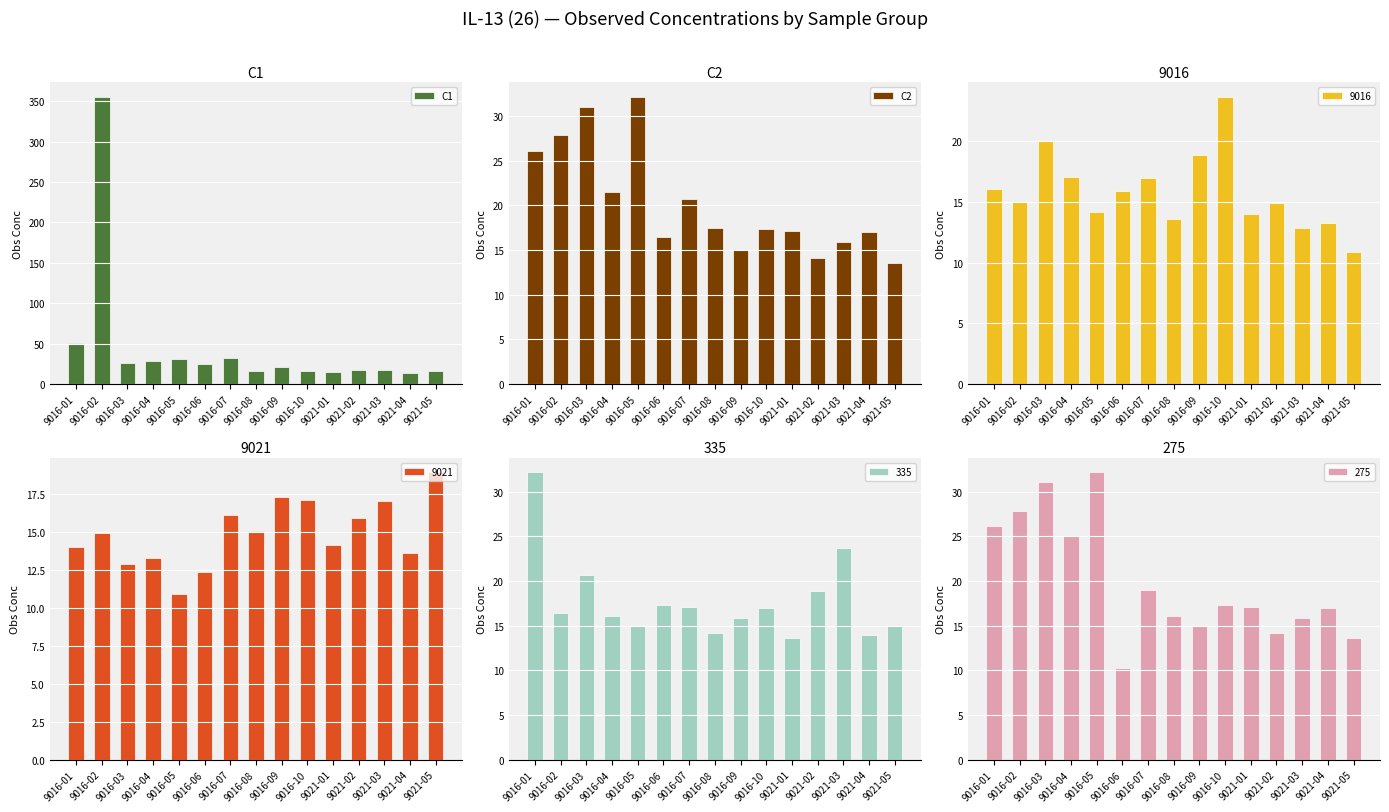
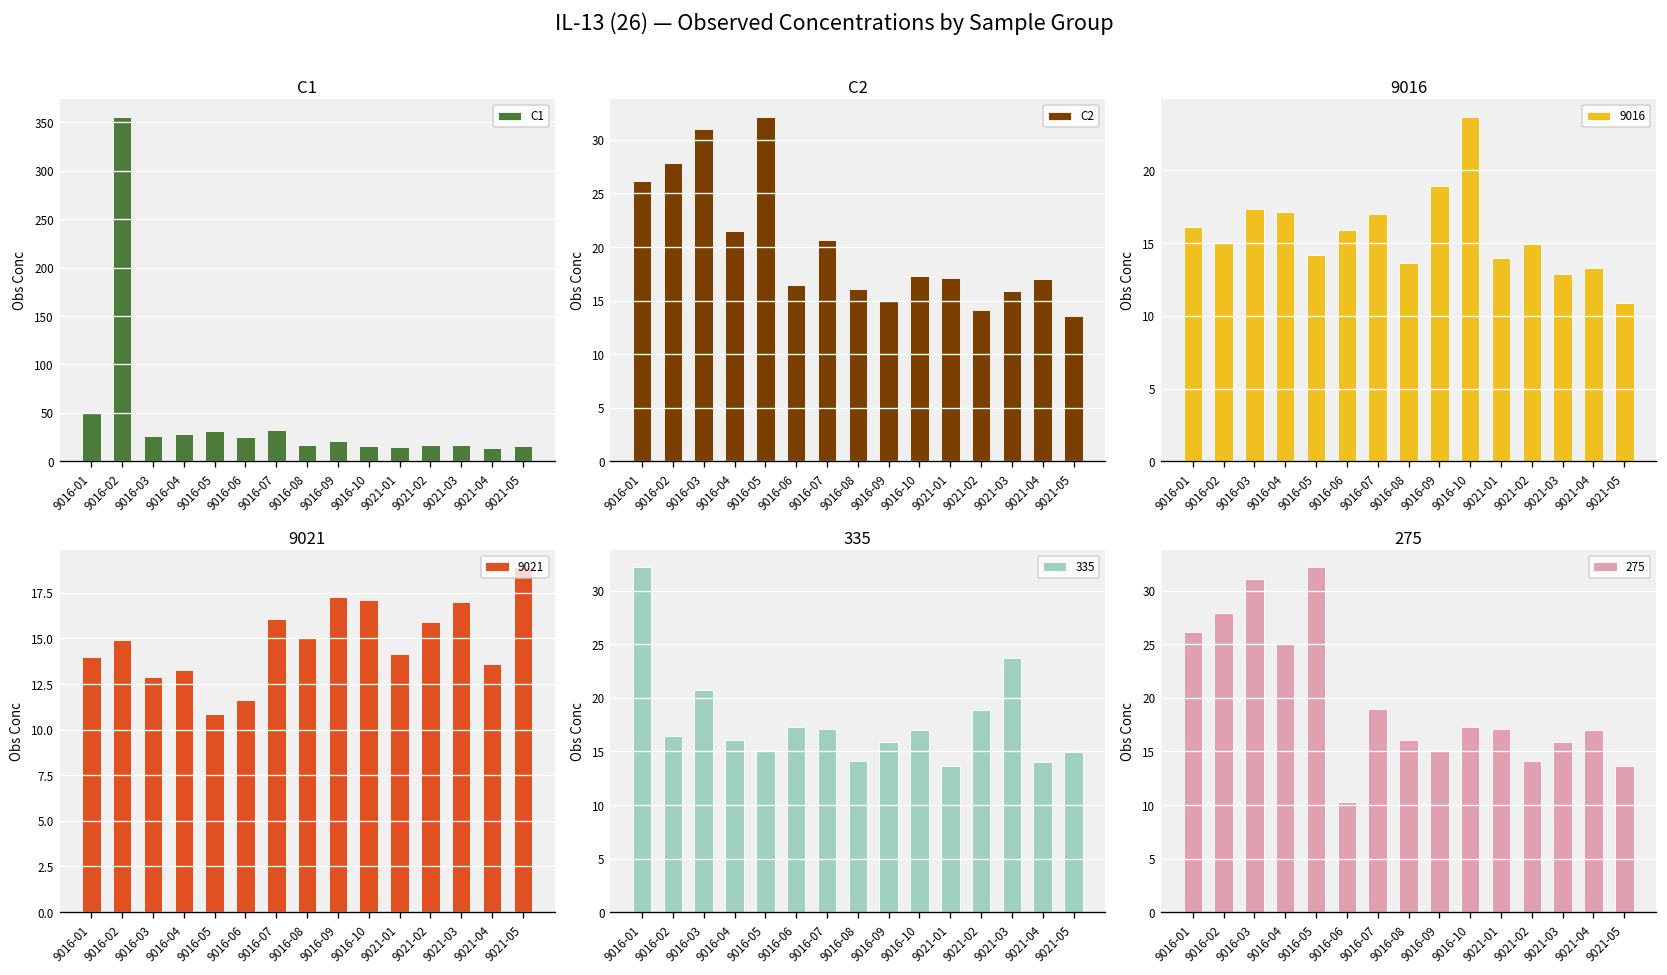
  {
    "C1": {
      "9016-01": 50,
      "9016-02": 360,
      "9016-03": 30,
      "9016-04": 30,
      "9016-05": 30,
      "9016-06": 30,
      "9016-07": 30,
      "9016-08": 20,
      "9016-09": 20,
      "9016-10": 20,
      "9021-01": 20,
      "9021-02": 20,
      "9021-03": 20,
      "9021-04": 10,
      "9021-05": 20
    },
    "C2": {
      "9016-01": 26,
      "9016-02": 28,
      "9016-03": 31,
      "9016-04": 22,
      "9016-05": 32,
      "9016-06": 16,
      "9016-07": 21,
-     "9016-08": 17,
+     "9016-08": 16,
      "9016-09": 15,
      "9016-10": 17,
      "9021-01": 17,
      "9021-02": 14,
      "9021-03": 16,
      "9021-04": 17,
      "9021-05": 14
    },
    "9016": {
      "9016-01": 16.1,
      "9016-02": 15.0,
-     "9016-03": 20.1,
+     "9016-03": 17.3,
      "9016-04": 17.1,
      "9016-05": 14.1,
      "9016-06": 15.9,
      "9016-07": 17.0,
      "9016-08": 13.6,
      "9016-09": 18.9,
      "9016-10": 23.7,
      "9021-01": 14.0,
      "9021-02": 14.9,
      "9021-03": 12.9,
      "9021-04": 13.3,
      "9021-05": 10.9
    },
    "9021": {
      "9016-01": 14.0,
      "9016-02": 14.9,
      "9016-03": 12.9,
      "9016-04": 13.3,
      "9016-05": 10.9,
-     "9016-06": 12.4,
+     "9016-06": 11.6,
      "9016-07": 16.1,
      "9016-08": 15.0,
      "9016-09": 17.3,
      "9016-10": 17.1,
      "9021-01": 14.1,
      "9021-02": 15.9,
      "9021-03": 17.0,
      "9021-04": 13.6
    },
    "335": {
      "9016-01": 32,
      "9016-02": 16,
      "9016-03": 21,
      "9016-04": 16,
      "9016-05": 15,
      "9016-06": 17,
      "9016-07": 17,
      "9016-08": 14,
      "9016-09": 16,
      "9016-10": 17,
      "9021-01": 14,
      "9021-02": 19,
      "9021-03": 24,
      "9021-04": 14,
      "9021-05": 15
    },
    "275": {
      "9016-01": 26,
      "9016-02": 28,
      "9016-03": 31,
      "9016-04": 25,
      "9016-05": 32,
      "9016-06": 10,
      "9016-07": 19,
      "9016-08": 16,
      "9016-09": 15,
      "9016-10": 17,
      "9021-01": 17,
      "9021-02": 14,
      "9021-03": 16,
      "9021-04": 17,
      "9021-05": 14
    }
  }
